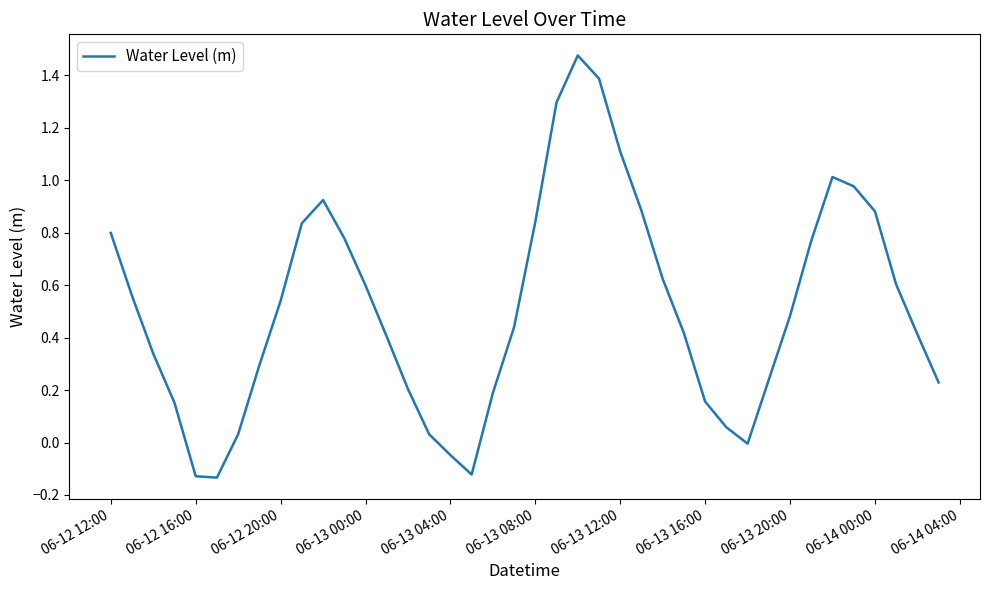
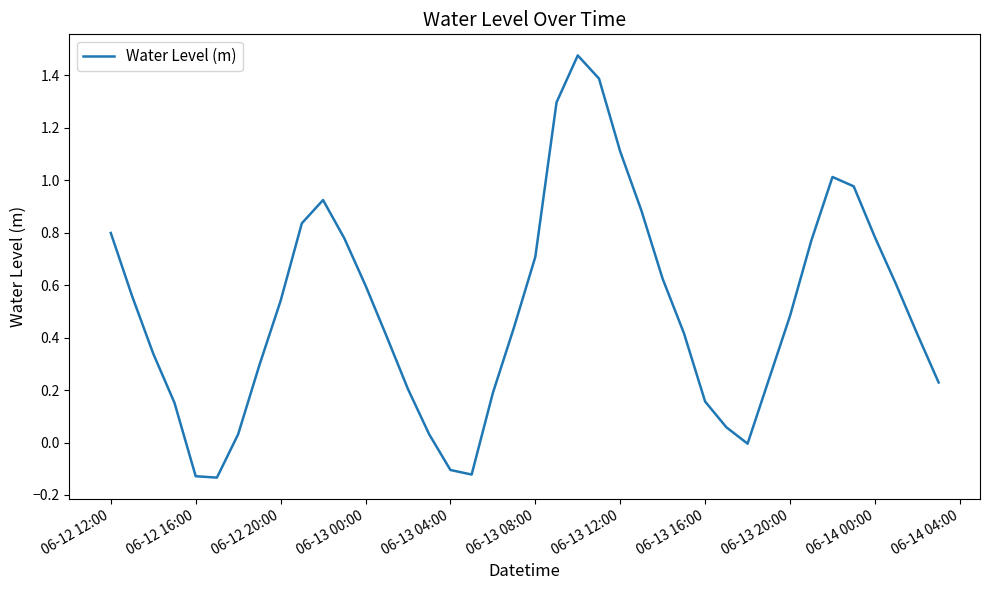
  {
    "06-12 12:00": 0.80,
    "06-12 16:00": -0.13,
    "06-12 20:00": 0.54,
    "06-13 00:00": 0.60,
-   "06-13 04:00": -0.05,
-   "06-13 08:00": 0.84,
+   "06-13 04:00": -0.10,
+   "06-13 08:00": 0.71,
    "06-13 12:00": 1.11,
    "06-13 16:00": 0.16,
    "06-13 20:00": 0.48,
-   "06-14 00:00": 0.88
+   "06-14 00:00": 0.78
  }
